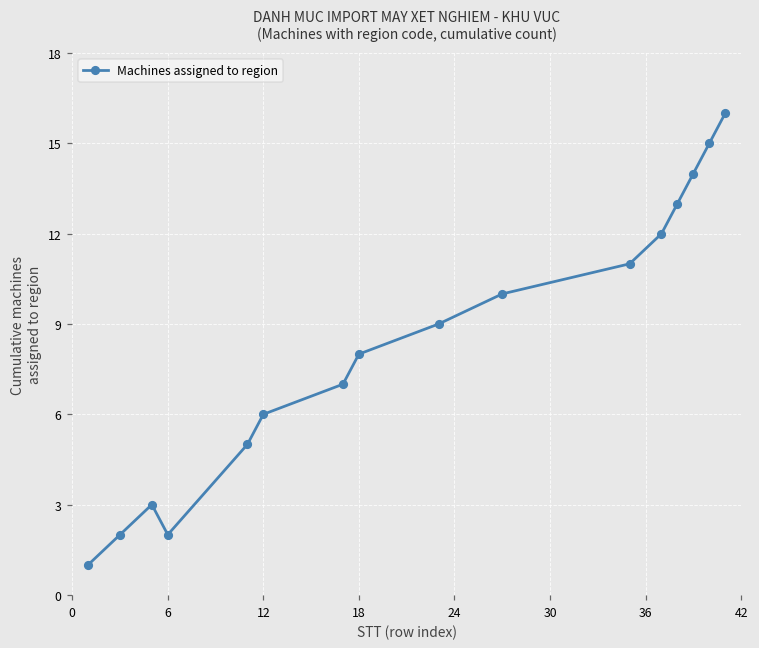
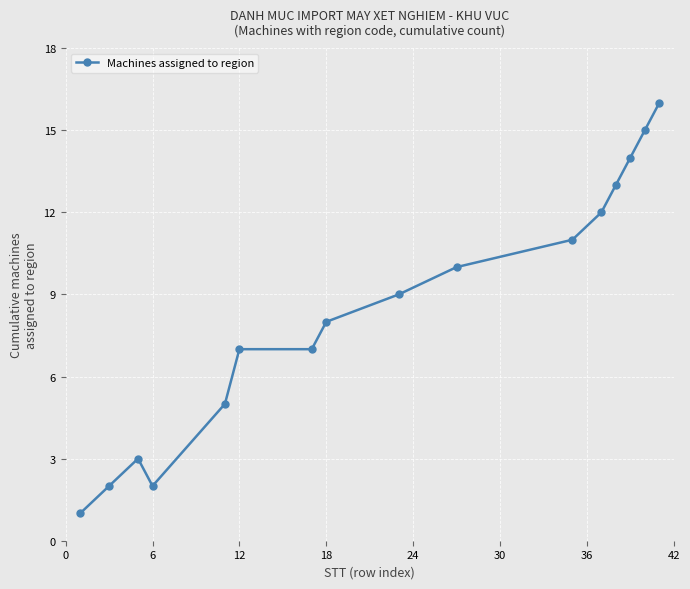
  {
    "6": 2,
-   "12": 6,
+   "12": 7,
    "18": 8
  }
